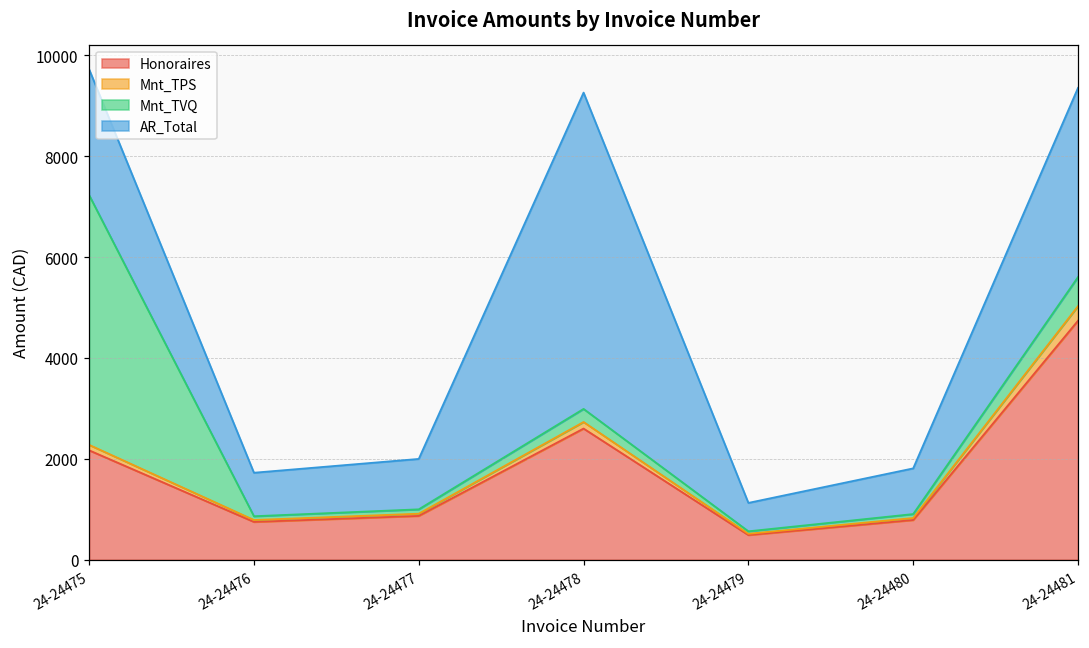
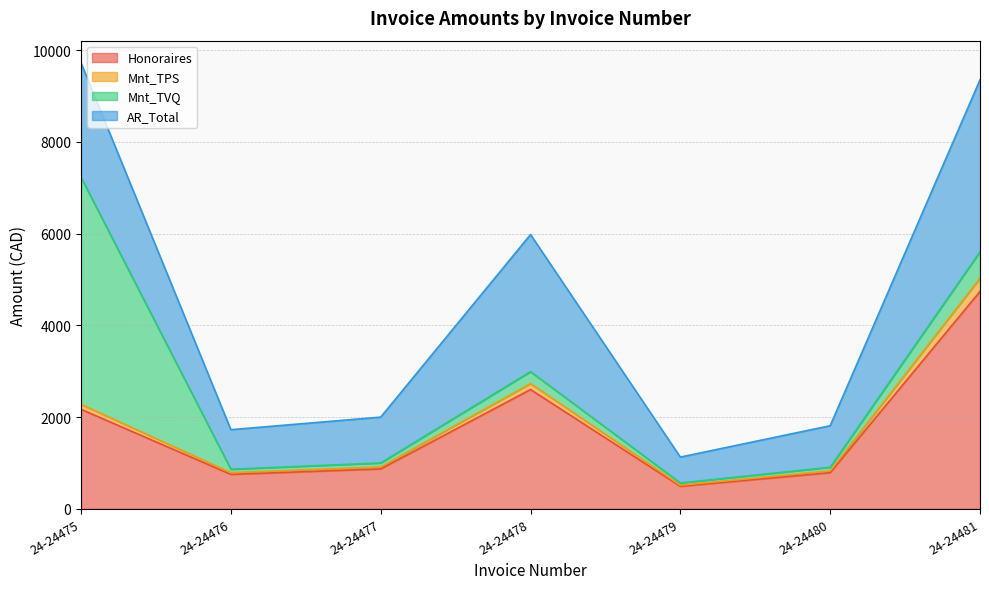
  {
    "Honoraires": {
      "24-24475": 2200,
      "24-24478": 2600,
      "24-24481": 4700
    },
    "Mnt_TPS": {
      "24-24475": 100,
      "24-24478": 100,
      "24-24481": 300
    },
    "Mnt_TVQ": {
      "24-24475": 4900,
      "24-24476": 100,
      "24-24477": 100,
      "24-24478": 300,
      "24-24480": 100,
      "24-24481": 600
    },
    "AR_Total": {
      "24-24475": 2500,
      "24-24476": 900,
      "24-24477": 1000,
-     "24-24478": 6300,
+     "24-24478": 3000,
      "24-24479": 600,
      "24-24480": 900,
      "24-24481": 3700
    }
  }
